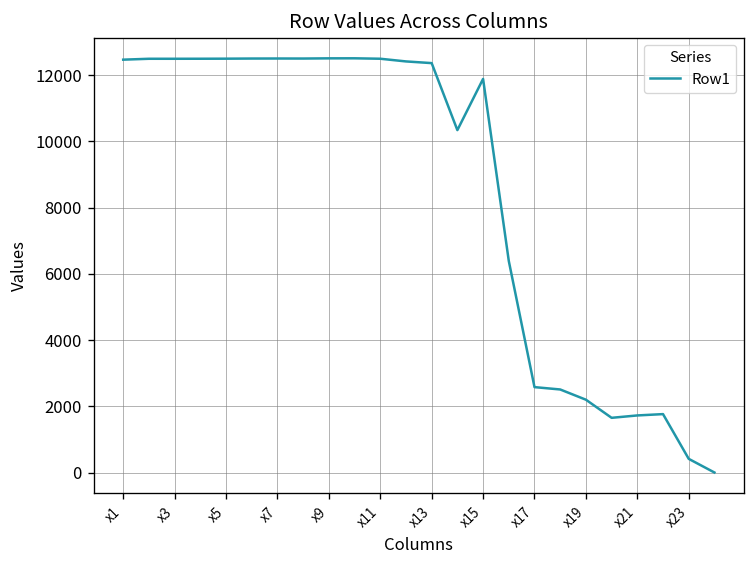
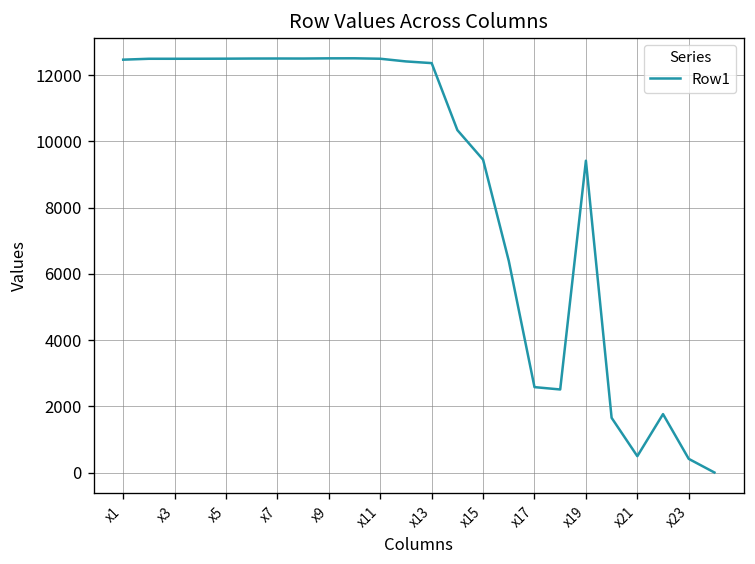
  {
    "x1": 12500,
    "x3": 12500,
    "x5": 12500,
    "x7": 12500,
    "x9": 12500,
    "x11": 12500,
    "x13": 12400,
-   "x15": 11900,
+   "x15": 9400,
    "x17": 2600,
-   "x19": 2200,
-   "x21": 1700,
+   "x19": 9400,
+   "x21": 500,
    "x23": 400
  }
